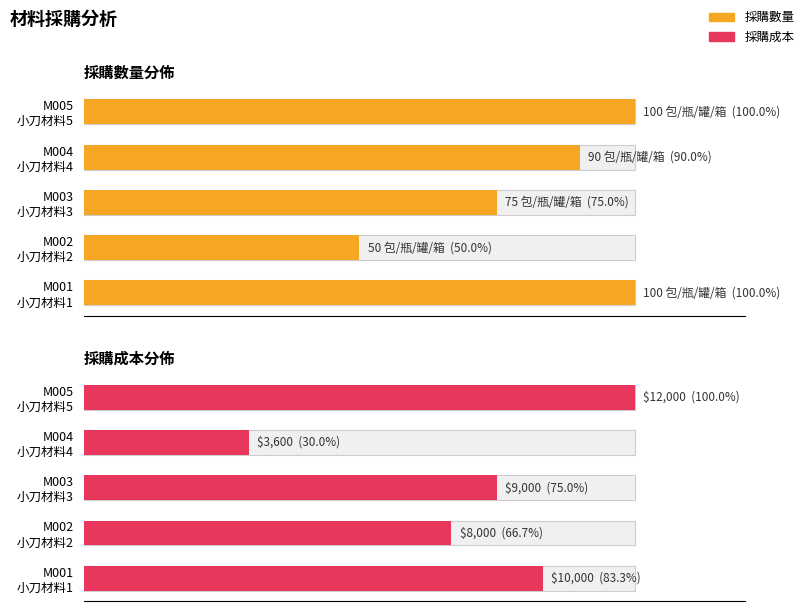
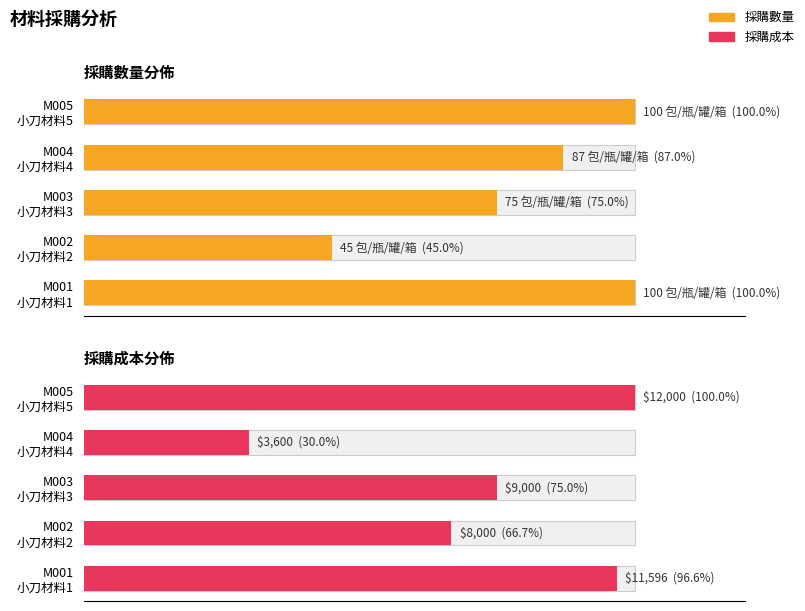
  {
    "採購數量分佈": {
      "採購數量": {
        "M005 小刀材料5": "100",
-       "M004 小刀材料4": "90 包/瓶/罐/箱 (90.0%)",
-       "M002 小刀材料2": "50 包/瓶/罐/箱 (50.0%)",
+       "M004 小刀材料4": "87 包/瓶/罐/箱 (87.0%)",
+       "M002 小刀材料2": "45 包/瓶/罐/箱 (45.0%)",
        "M001 小刀材料1": "100"
      }
    },
    "採購成本分佈": {
      "採購成本": {
        "M005 小刀材料5": "(100.0%)",
-       "M001 小刀材料1": "$10,000 (83.3%)"
+       "M001 小刀材料1": "$11,596 (96.6%)"
      }
    }
  }
